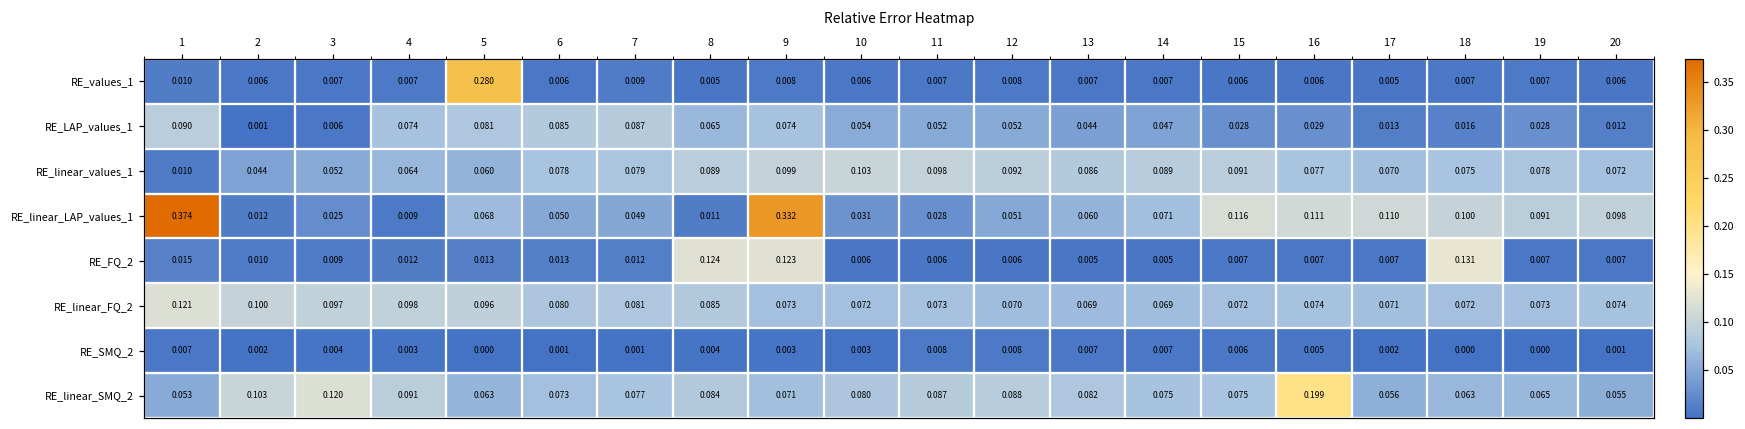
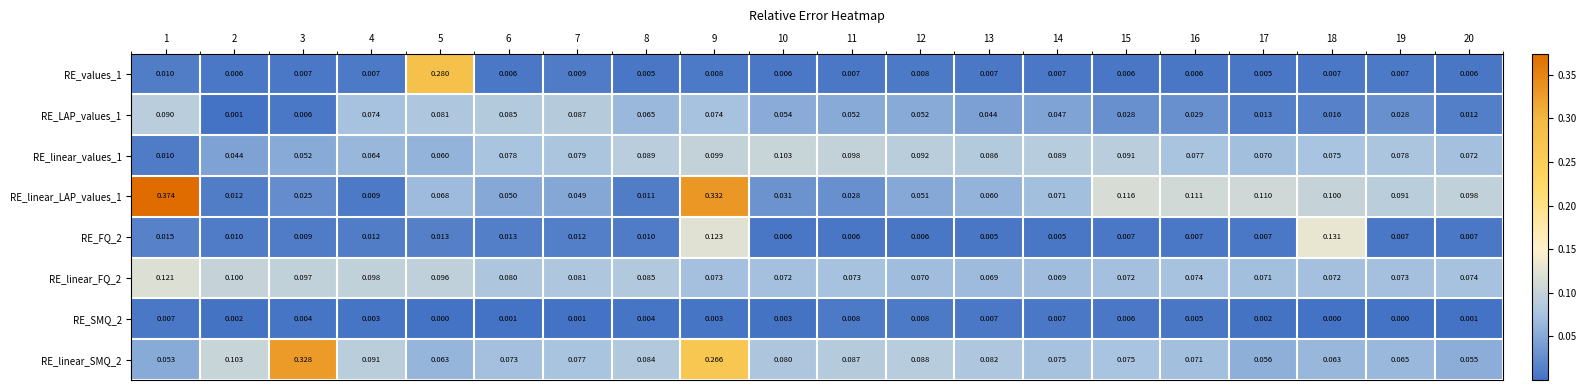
  {
    "RE_values_1": {
      "1": 0.010,
      "2": 0.006,
      "3": 0.007,
      "4": 0.007,
      "5": 0.280,
      "6": 0.006,
      "7": 0.009,
      "8": 0.005,
      "9": 0.008,
      "10": 0.006,
      "11": 0.007,
      "12": 0.008,
      "13": 0.007,
      "14": 0.007,
      "15": 0.006,
      "16": 0.006,
      "17": 0.005,
      "18": 0.007,
      "19": 0.007,
      "20": 0.006
    },
    "RE_LAP_values_1": {
      "1": 0.090,
      "2": 0.001,
      "3": 0.006,
      "4": 0.074,
      "5": 0.081,
      "6": 0.085,
      "7": 0.087,
      "8": 0.065,
      "9": 0.074,
      "10": 0.054,
      "11": 0.052,
      "12": 0.052,
      "13": 0.044,
      "14": 0.047,
      "15": 0.028,
      "16": 0.029,
      "17": 0.013,
      "18": 0.016,
      "19": 0.028,
      "20": 0.012
    },
    "RE_linear_values_1": {
      "1": 0.010,
      "2": 0.044,
      "3": 0.052,
      "4": 0.064,
      "5": 0.060,
      "6": 0.078,
      "7": 0.079,
      "8": 0.089,
      "9": 0.099,
      "10": 0.103,
      "11": 0.098,
      "12": 0.092,
      "13": 0.086,
      "14": 0.089,
      "15": 0.091,
      "16": 0.077,
      "17": 0.070,
      "18": 0.075,
      "19": 0.078,
      "20": 0.072
    },
    "RE_linear_LAP_values_1": {
      "1": 0.374,
      "2": 0.012,
      "3": 0.025,
      "4": 0.009,
      "5": 0.068,
      "6": 0.050,
      "7": 0.049,
      "8": 0.011,
      "9": 0.332,
      "10": 0.031,
      "11": 0.028,
      "12": 0.051,
      "13": 0.060,
      "14": 0.071,
      "15": 0.116,
      "16": 0.111,
      "17": 0.110,
      "18": 0.100,
      "19": 0.091,
      "20": 0.098
    },
    "RE_FQ_2": {
      "1": 0.015,
      "2": 0.010,
      "3": 0.009,
      "4": 0.012,
      "5": 0.013,
      "6": 0.013,
      "7": 0.012,
-     "8": 0.124,
+     "8": 0.010,
      "9": 0.123,
      "10": 0.006,
      "11": 0.006,
      "12": 0.006,
      "13": 0.005,
      "14": 0.005,
      "15": 0.007,
      "16": 0.007,
      "17": 0.007,
      "18": 0.131,
      "19": 0.007,
      "20": 0.007
    },
    "RE_linear_FQ_2": {
      "1": 0.121,
      "2": 0.100,
      "3": 0.097,
      "4": 0.098,
      "5": 0.096,
      "6": 0.080,
      "7": 0.081,
      "8": 0.085,
      "9": 0.073,
      "10": 0.072,
      "11": 0.073,
      "12": 0.070,
      "13": 0.069,
      "14": 0.069,
      "15": 0.072,
      "16": 0.074,
      "17": 0.071,
      "18": 0.072,
      "19": 0.073,
      "20": 0.074
    },
    "RE_SMQ_2": {
      "1": 0.007,
      "2": 0.002,
      "3": 0.004,
      "4": 0.003,
      "5": 0.000,
      "6": 0.001,
      "7": 0.001,
      "8": 0.004,
      "9": 0.003,
      "10": 0.003,
      "11": 0.008,
      "12": 0.008,
      "13": 0.007,
      "14": 0.007,
      "15": 0.006,
      "16": 0.005,
      "17": 0.002,
      "18": 0.000,
      "19": 0.000,
      "20": 0.001
    },
    "RE_linear_SMQ_2": {
      "1": 0.053,
      "2": 0.103,
-     "3": 0.120,
+     "3": 0.328,
      "4": 0.091,
      "5": 0.063,
      "6": 0.073,
      "7": 0.077,
      "8": 0.084,
-     "9": 0.071,
+     "9": 0.266,
      "10": 0.080,
      "11": 0.087,
      "12": 0.088,
      "13": 0.082,
      "14": 0.075,
      "15": 0.075,
-     "16": 0.199,
+     "16": 0.071,
      "17": 0.056,
      "18": 0.063,
      "19": 0.065,
      "20": 0.055
    }
  }
